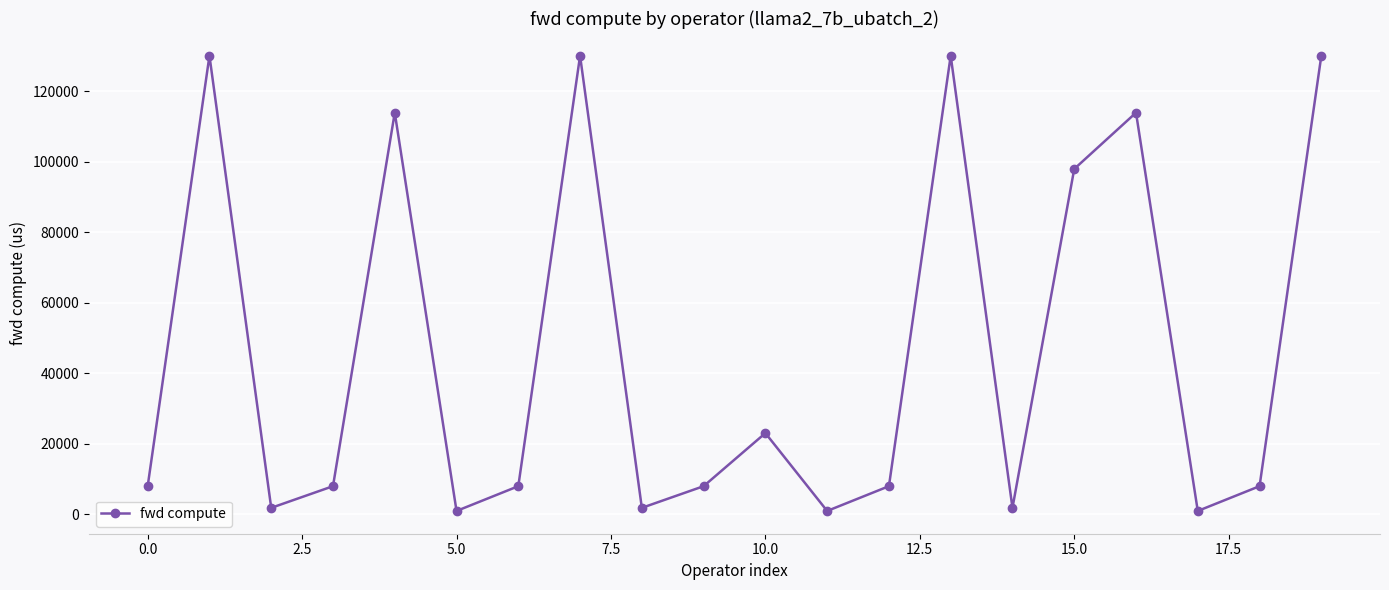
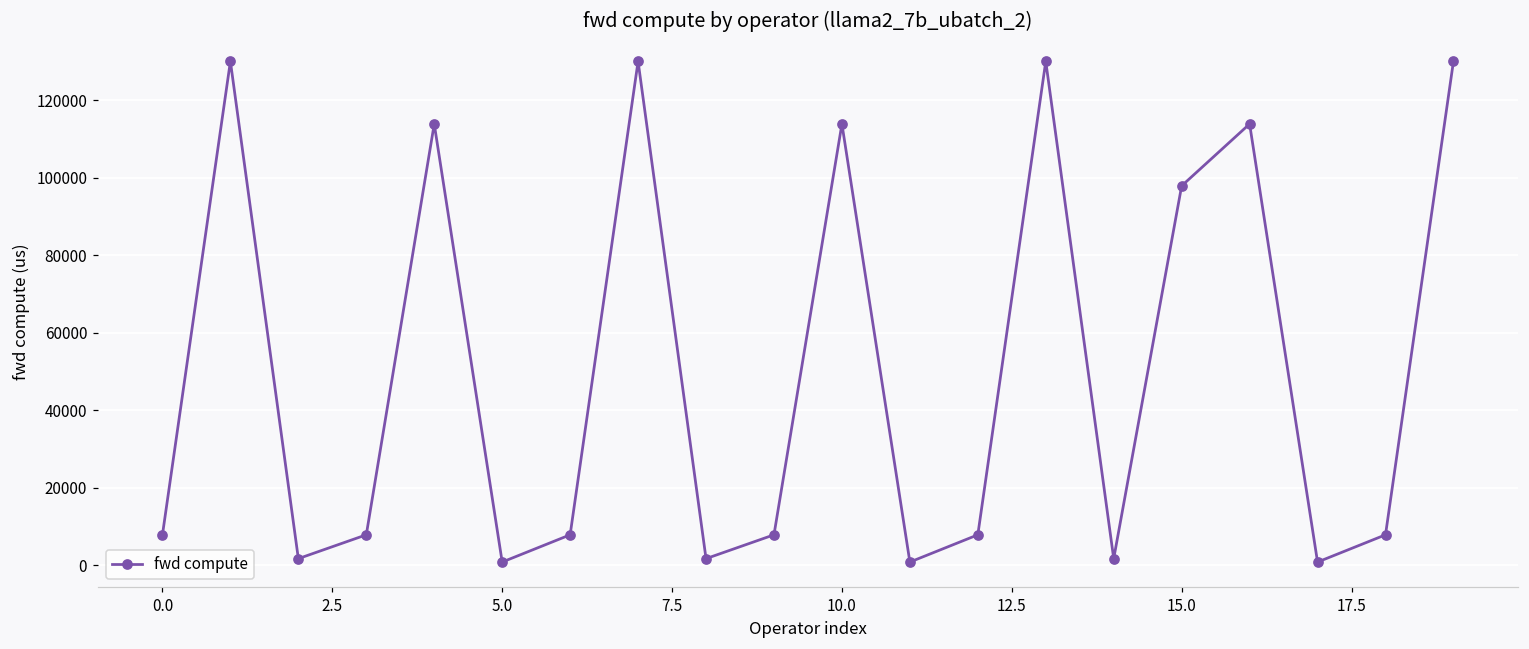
  {
    "0.0": 8000,
    "5.0": 1000,
-   "10.0": 23000,
+   "10.0": 114000,
    "15.0": 98000
  }
